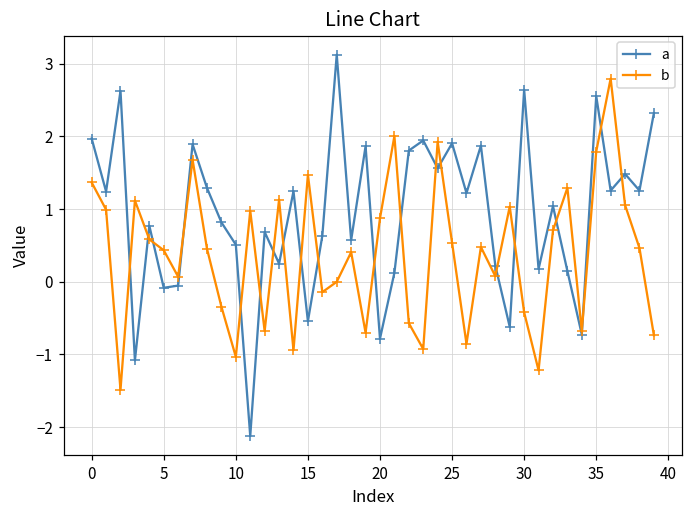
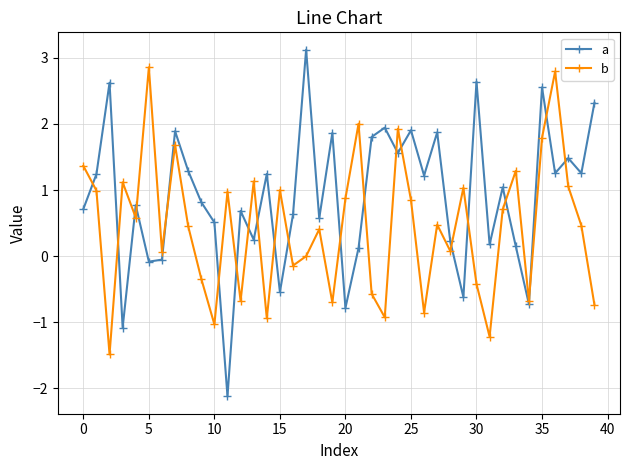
  {
    "a": {
-     "0": 2.0,
+     "0": 0.7,
      "5": -0.1,
      "10": 0.5,
      "15": -0.5,
      "20": -0.8,
      "25": 1.9,
      "30": 2.6,
      "35": 2.6
    },
    "b": {
      "0": 1.4,
-     "5": 0.4,
+     "5": 2.9,
      "10": -1.0,
-     "15": 1.5,
+     "15": 1.0,
      "20": 0.9,
-     "25": 0.5,
+     "25": 0.8,
      "30": -0.4,
      "35": 1.8
    }
  }
